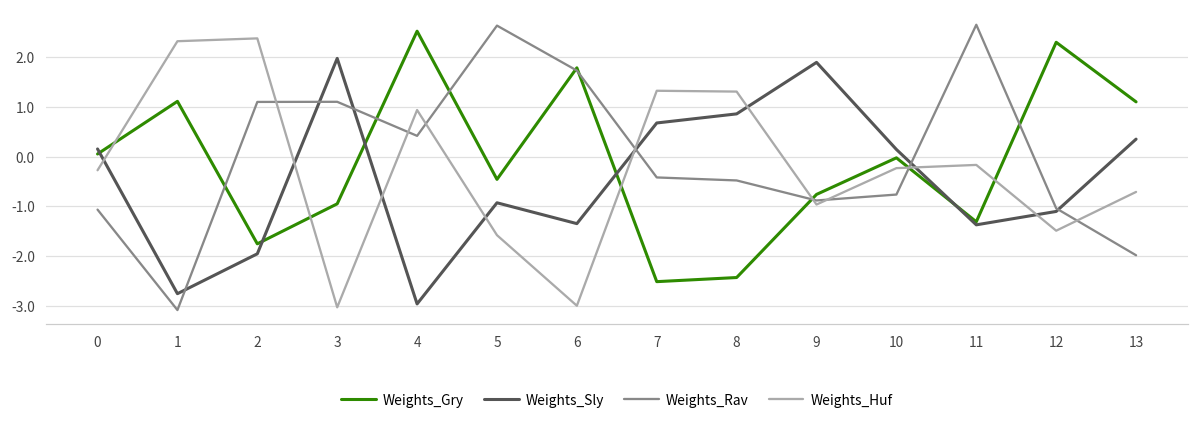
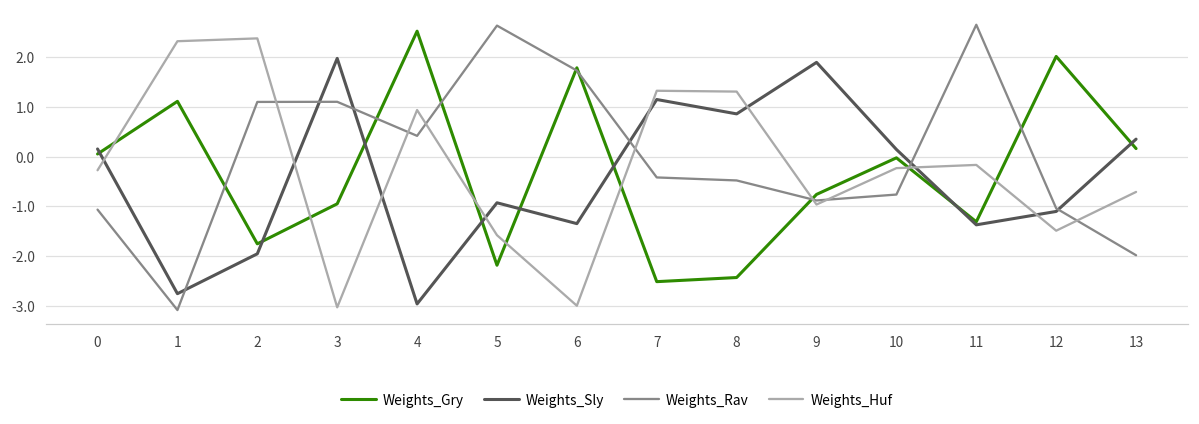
  {
    "Weights_Gry": {
      "0": 0.1,
      "1": 1.1,
      "2": -1.8,
      "3": -1.0,
      "4": 2.5,
-     "5": -0.5,
+     "5": -2.2,
      "7": -2.5,
      "8": -2.4,
      "9": -0.8,
      "10": 0.0,
      "11": -1.3,
-     "12": 2.3,
-     "13": 1.1
+     "12": 2.0,
+     "13": 0.2
    },
    "Weights_Sly": {
      "0": 0.2,
      "1": -2.8,
      "2": -2.0,
      "3": 2.0,
      "4": -3.0,
      "5": -0.9,
      "6": -1.3,
-     "7": 0.7,
+     "7": 1.2,
      "8": 0.9,
      "9": 1.9,
      "10": 0.1,
      "11": -1.4,
      "12": -1.1,
      "13": 0.4
    }
  }
